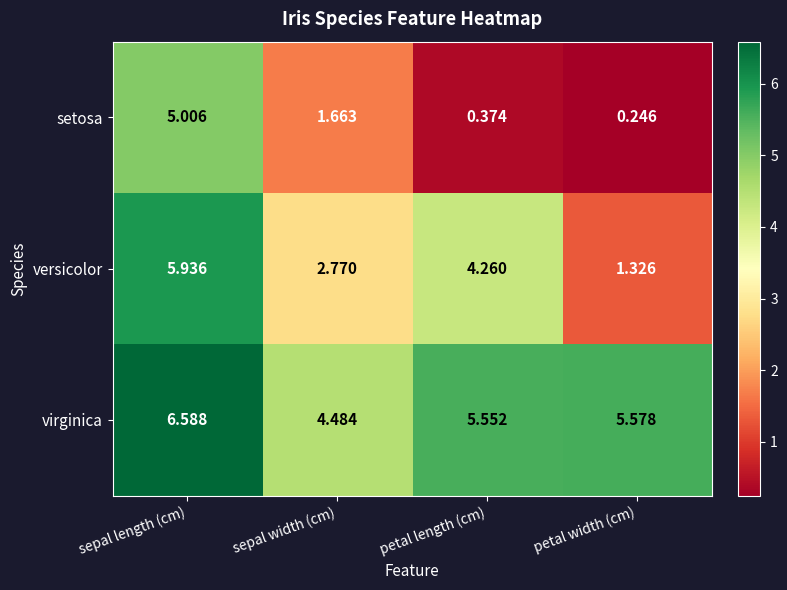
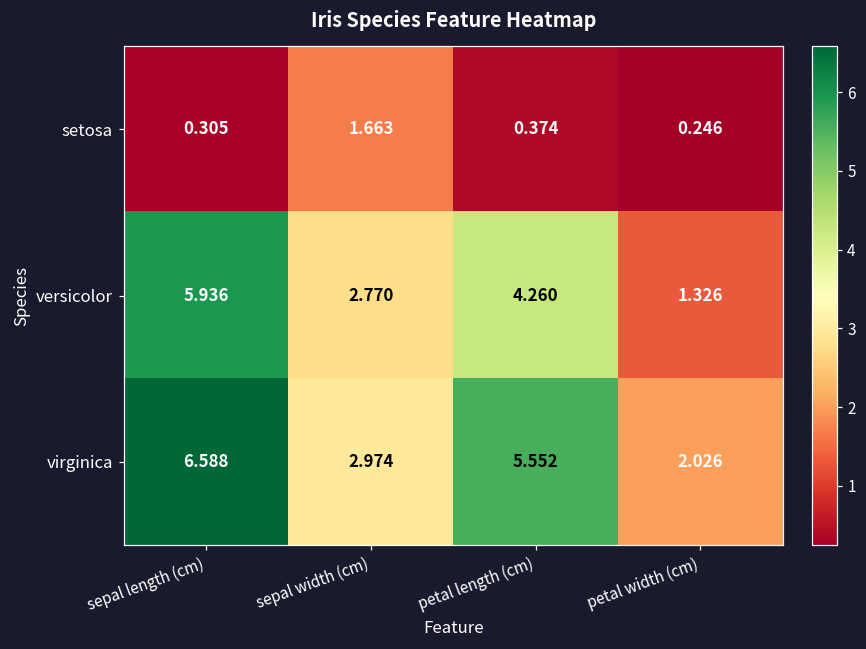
  {
    "setosa": {
-     "sepal length (cm)": 5.006,
+     "sepal length (cm)": 0.305,
      "sepal width (cm)": 1.663,
      "petal length (cm)": 0.374,
      "petal width (cm)": 0.246
    },
    "versicolor": {
      "sepal length (cm)": 5.936,
      "sepal width (cm)": 2.770,
      "petal length (cm)": 4.260,
      "petal width (cm)": 1.326
    },
    "virginica": {
      "sepal length (cm)": 6.588,
-     "sepal width (cm)": 4.484,
+     "sepal width (cm)": 2.974,
      "petal length (cm)": 5.552,
-     "petal width (cm)": 5.578
+     "petal width (cm)": 2.026
    }
  }
